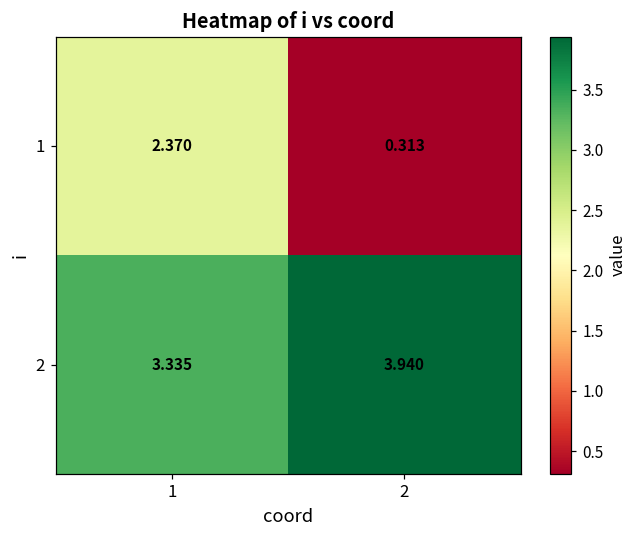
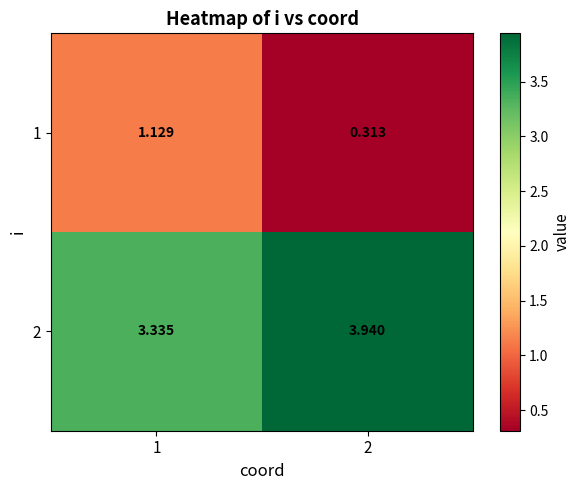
  {
    "1": {
-     "1": 2.370,
+     "1": 1.129,
      "2": 0.313
    },
    "2": {
      "1": 3.335,
      "2": 3.940
    }
  }
